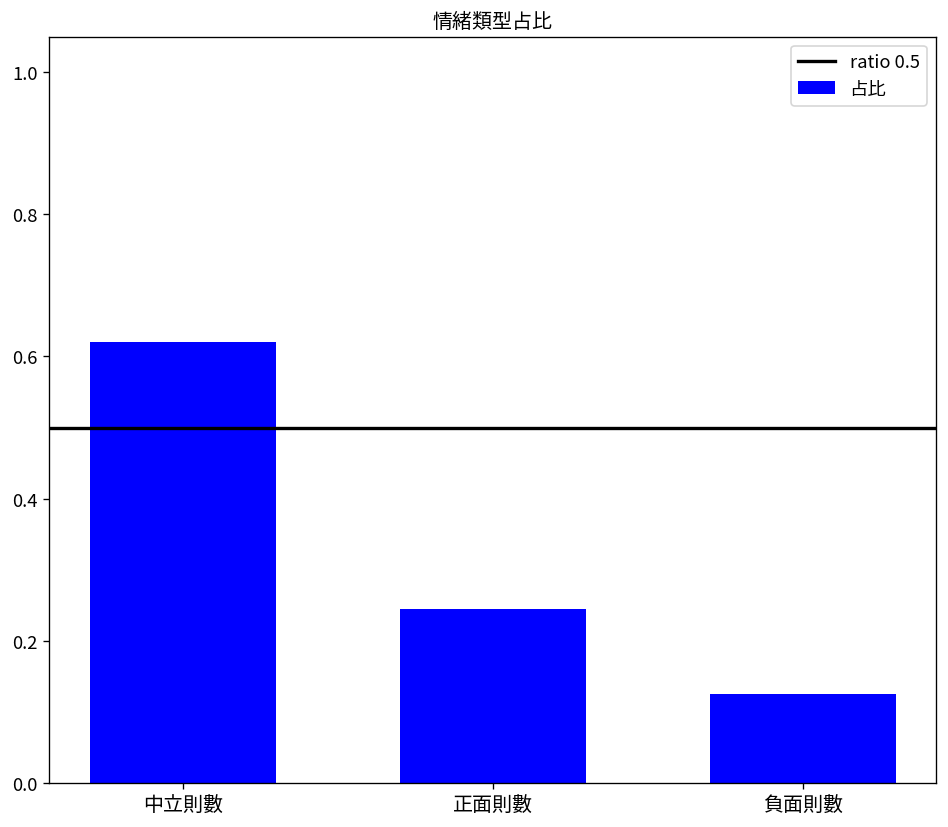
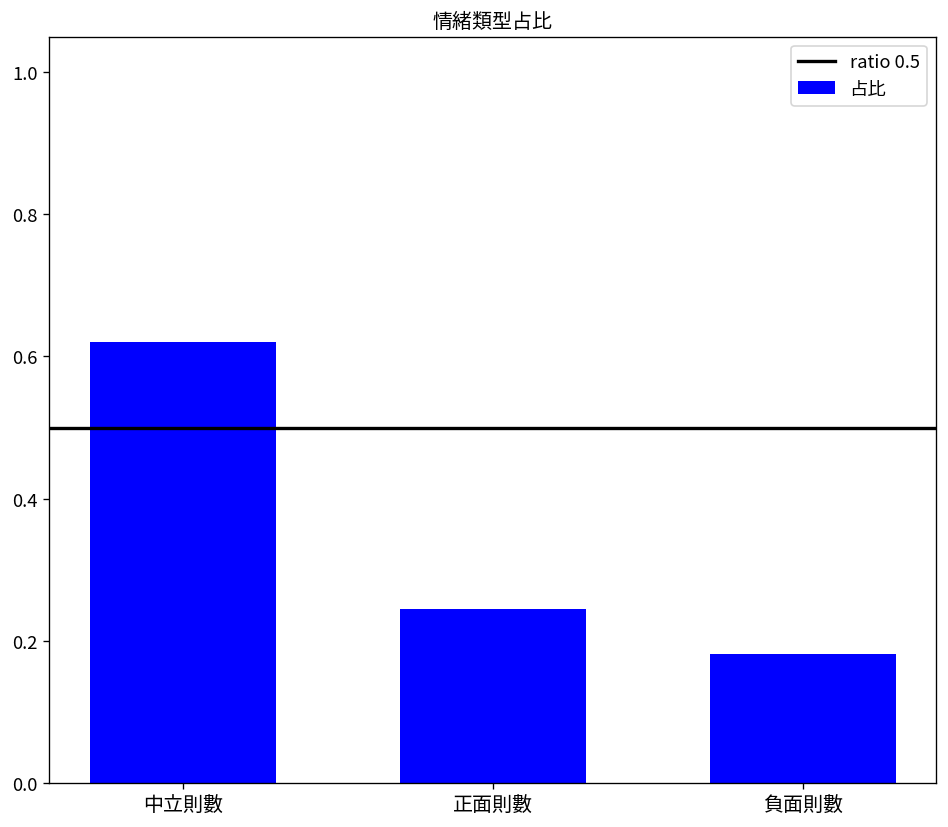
  {
    "中立則數": 0.62,
    "正面則數": 0.25,
-   "負面則數": 0.13
+   "負面則數": 0.18
  }
